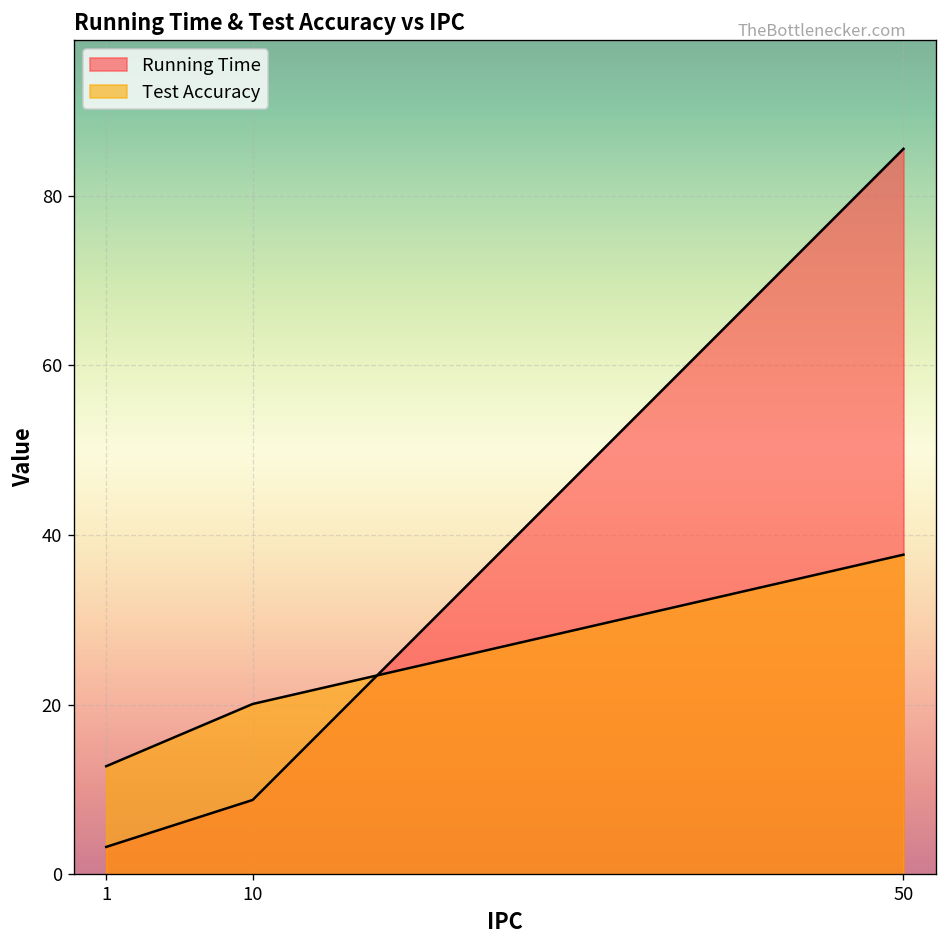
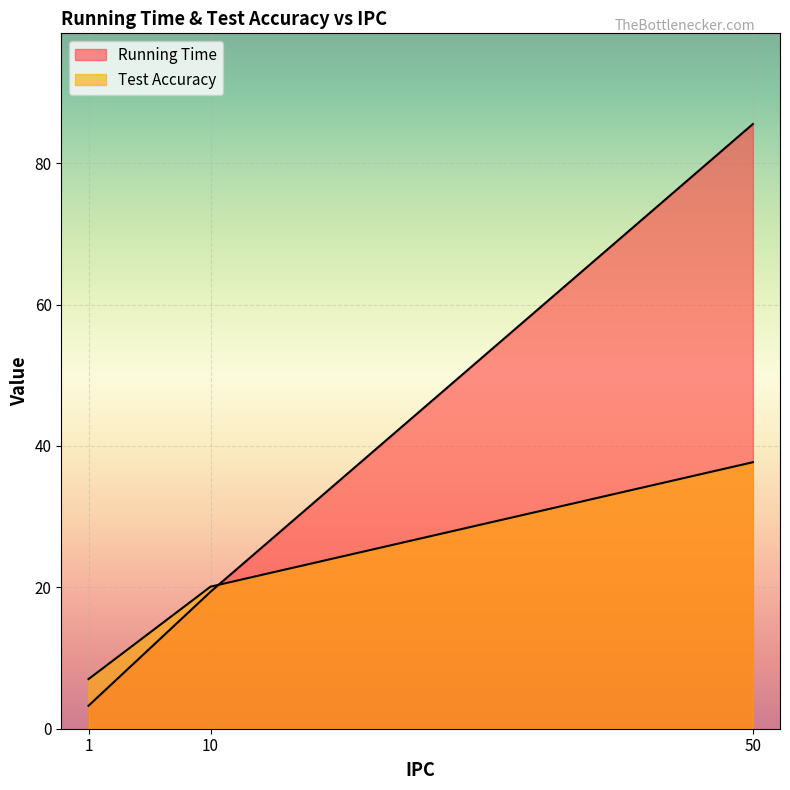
  {
    "Running Time": {
      "1": 3,
-     "10": 9,
+     "10": 19,
      "50": 86
    },
    "Test Accuracy": {
-     "1": 13,
+     "1": 7,
      "10": 20,
      "50": 38
    }
  }
